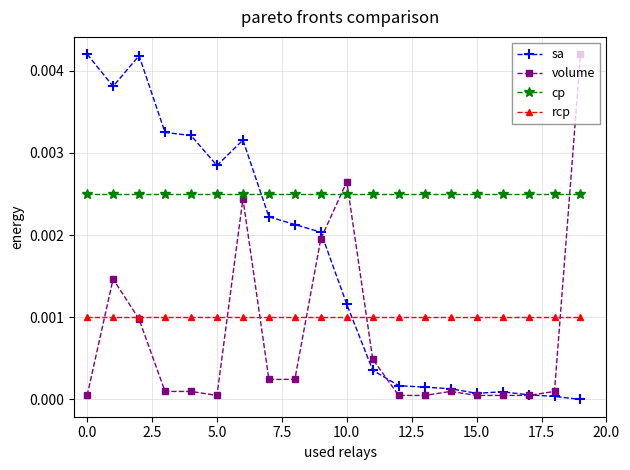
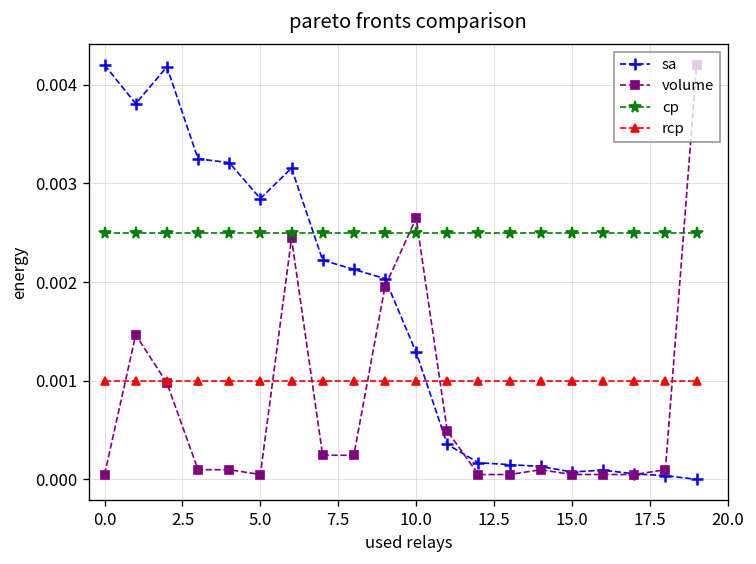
  {
    "sa": {
      "0.0": 0.0042,
      "5.0": 0.0028,
-     "10.0": 0.0012
+     "10.0": 0.0013
    },
    "volume": {
      "0.0": 0.0000,
      "5.0": 0.0000,
      "10.0": 0.0026
    },
    "cp": {
      "0.0": 0.0025,
      "5.0": 0.0025,
      "10.0": 0.0025,
      "15.0": 0.0025
    },
    "rcp": {
      "0.0": 0.0010,
      "5.0": 0.0010,
      "10.0": 0.0010,
      "15.0": 0.0010
    }
  }
